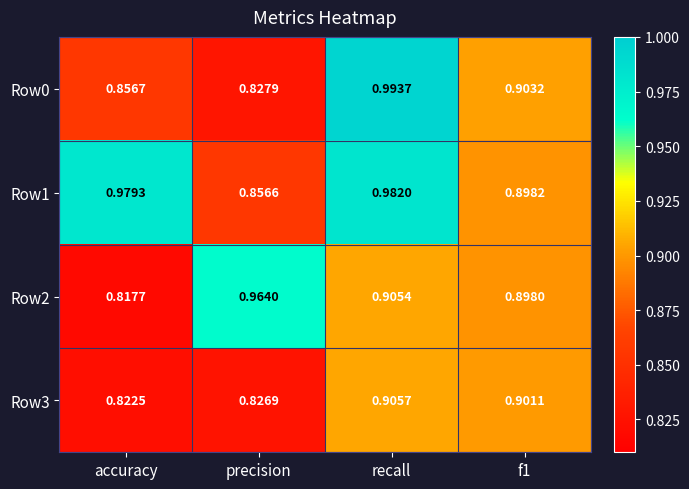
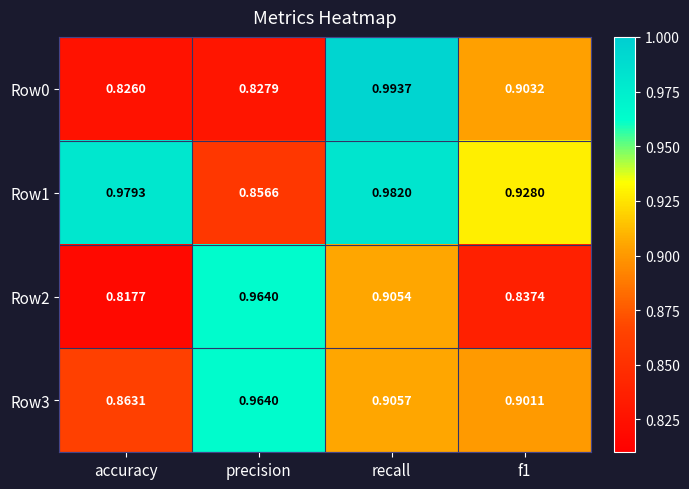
  {
    "Row0": {
-     "accuracy": 0.8567,
+     "accuracy": 0.8260,
      "precision": 0.8279,
      "recall": 0.9937,
      "f1": 0.9032
    },
    "Row1": {
      "accuracy": 0.9793,
      "precision": 0.8566,
      "recall": 0.9820,
-     "f1": 0.8982
+     "f1": 0.9280
    },
    "Row2": {
      "accuracy": 0.8177,
      "precision": 0.9640,
      "recall": 0.9054,
-     "f1": 0.8980
+     "f1": 0.8374
    },
    "Row3": {
-     "accuracy": 0.8225,
-     "precision": 0.8269,
+     "accuracy": 0.8631,
+     "precision": 0.9640,
      "recall": 0.9057,
      "f1": 0.9011
    }
  }
